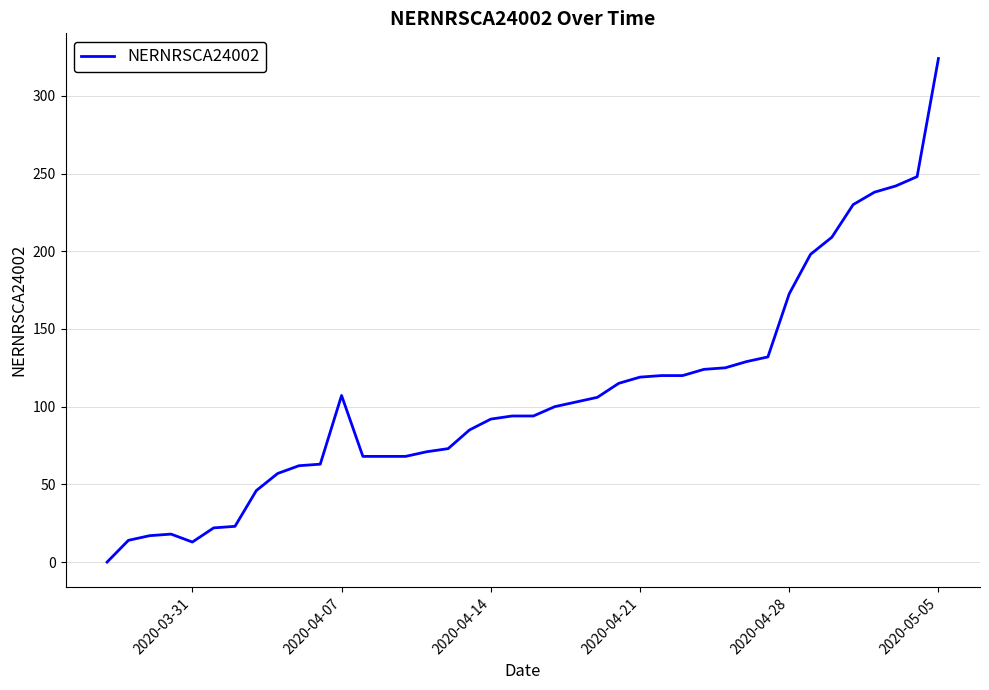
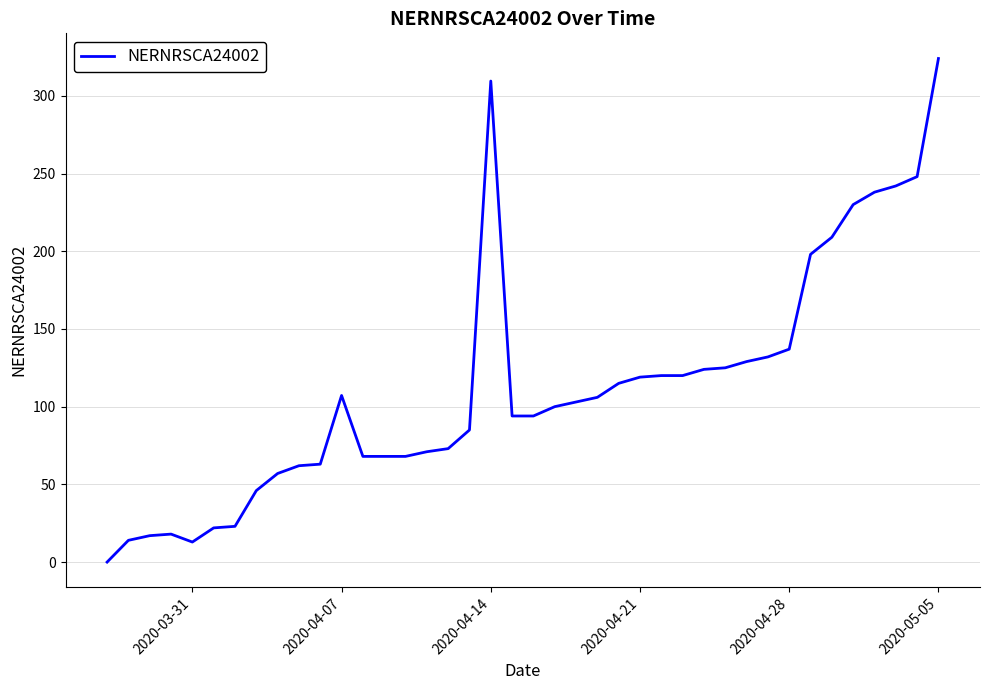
  {
    "2020-03-31": 13,
    "2020-04-07": 107,
-   "2020-04-14": 92,
+   "2020-04-14": 310,
    "2020-04-21": 119,
-   "2020-04-28": 173,
+   "2020-04-28": 137,
    "2020-05-05": 324
  }
